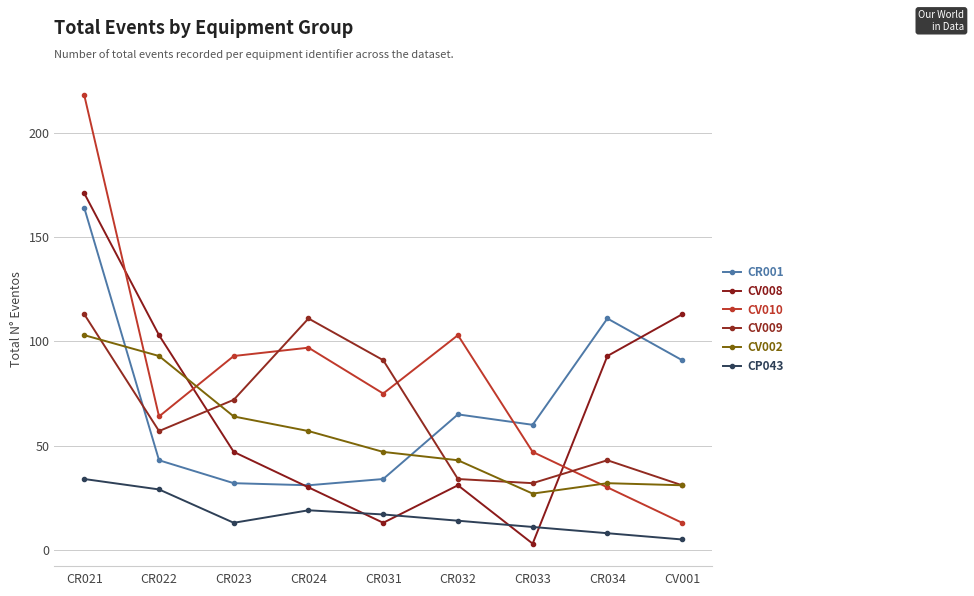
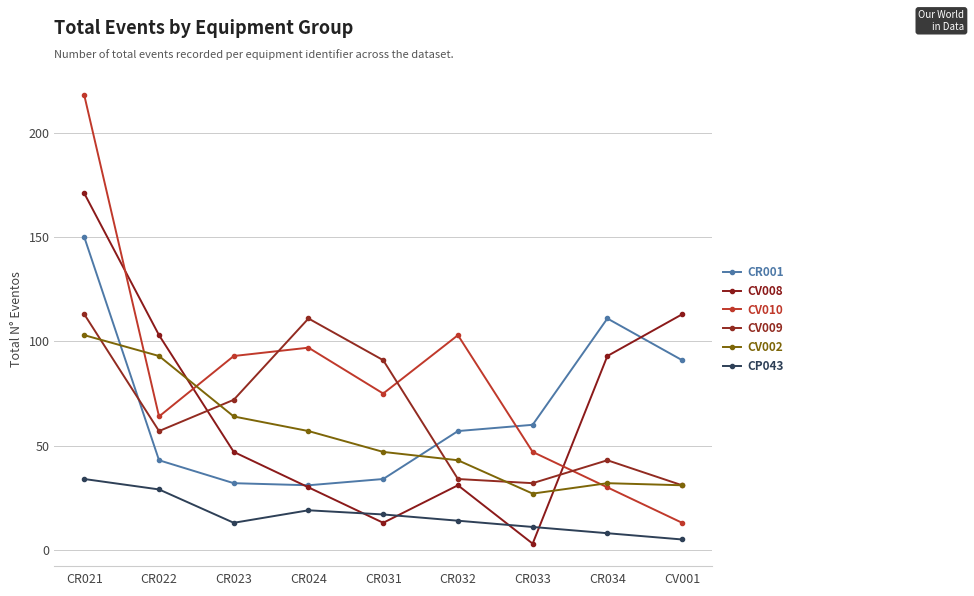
  {
    "CR001": {
-     "CR021": 164,
+     "CR021": 150,
      "CR022": 43,
      "CR023": 32,
      "CR031": 34,
-     "CR032": 65,
+     "CR032": 57,
      "CR033": 60,
      "CR034": 111,
      "CV001": 91
    },
    "CV002": {
      "CR021": 103,
      "CR022": 93,
      "CR023": 64,
      "CR024": 57,
      "CR031": 47,
      "CR032": 43,
      "CR033": 27,
      "CR034": 32
    },
    "CP043": {
      "CR021": 34,
      "CR022": 29,
      "CR023": 13,
      "CR024": 19,
      "CR031": 17,
      "CR032": 14,
      "CR033": 11,
      "CR034": 8,
      "CV001": 5
    }
  }
